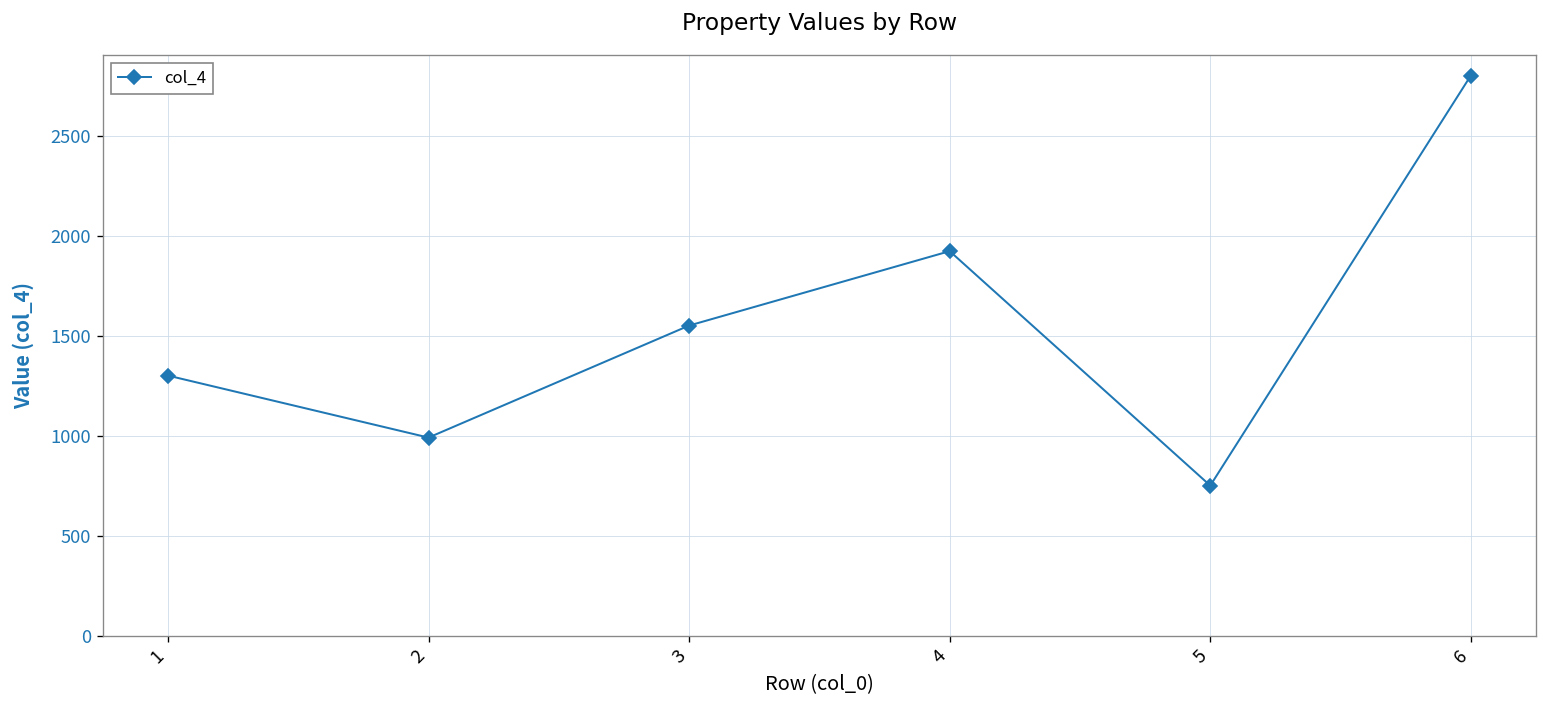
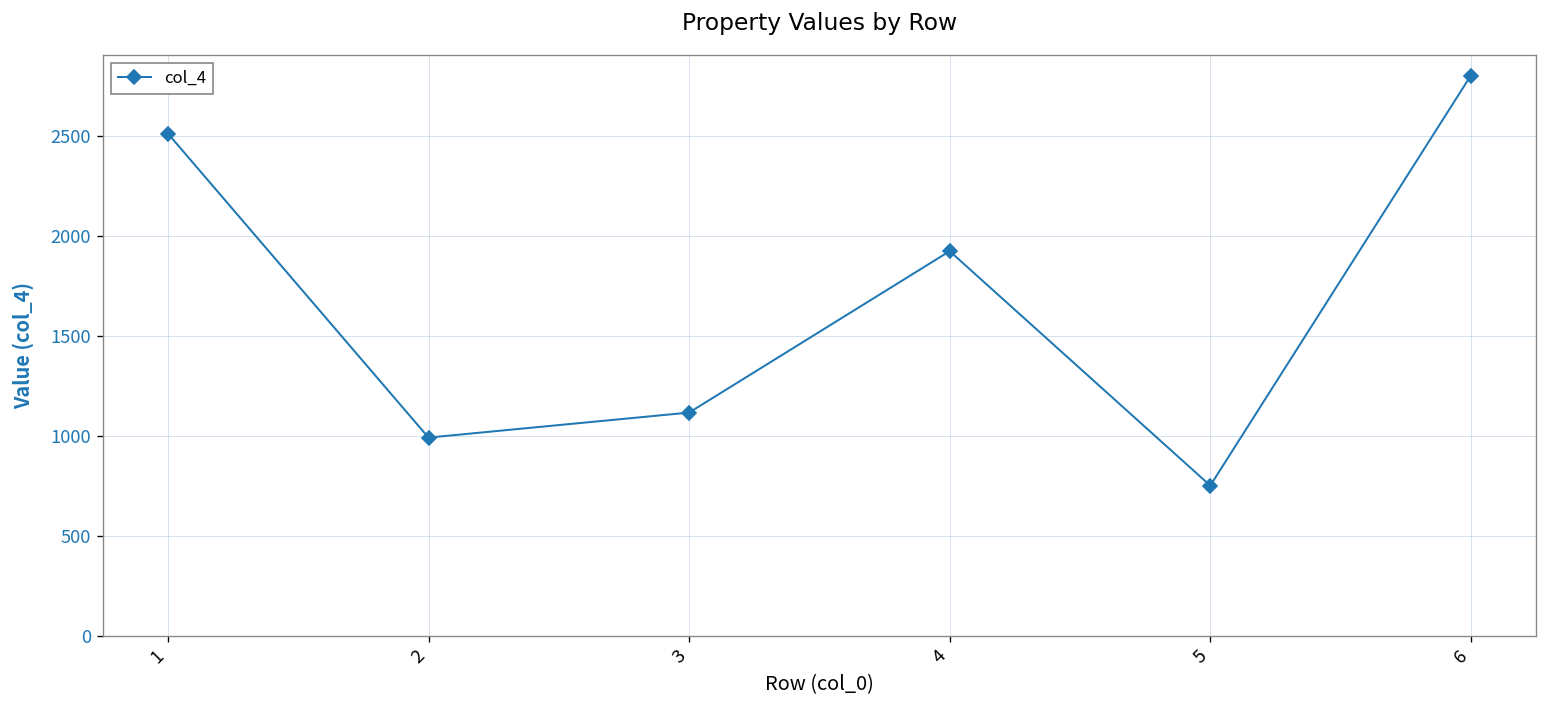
  {
-   "1": 1300,
+   "1": 2510,
    "2": 990,
-   "3": 1550,
+   "3": 1120,
    "4": 1920,
    "5": 750,
    "6": 2800
  }
